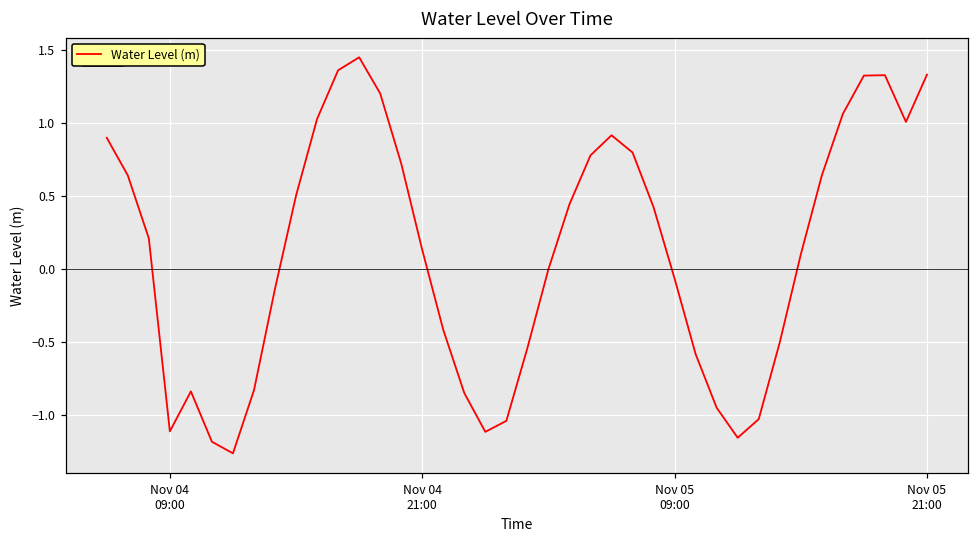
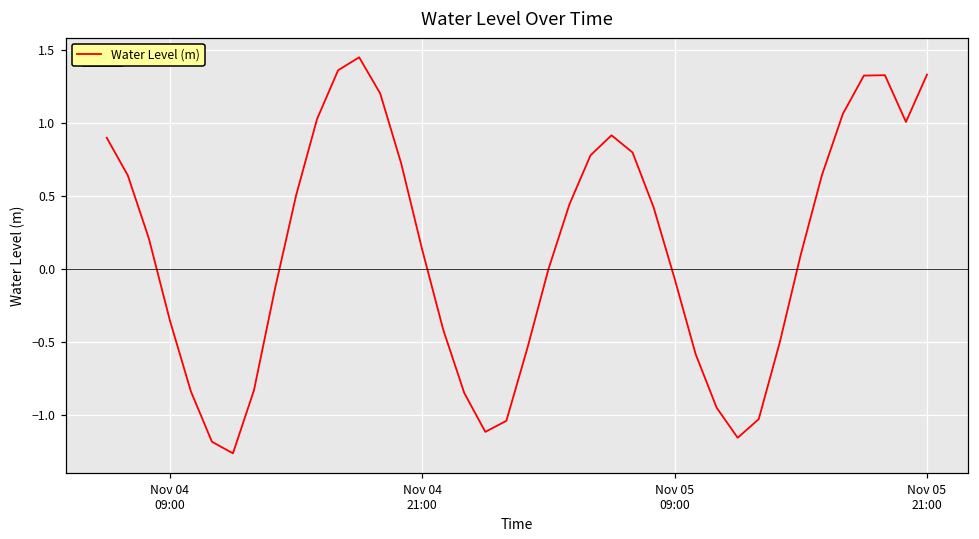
  {
-   "Nov 04 09:00": -1.11,
+   "Nov 04 09:00": -0.35,
    "Nov 04 21:00": 0.13,
    "Nov 05 09:00": -0.07,
    "Nov 05 21:00": 1.33
  }
